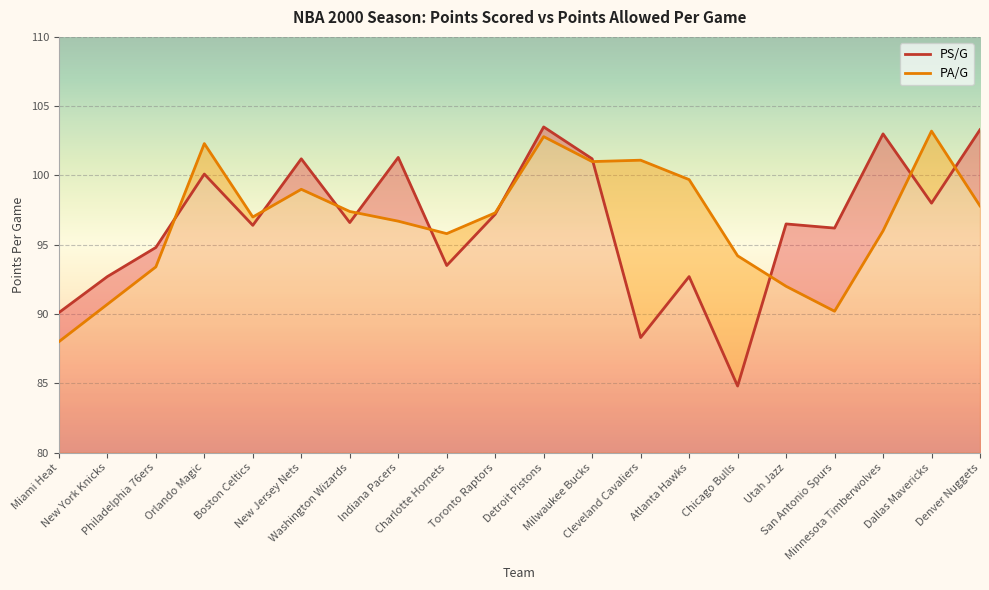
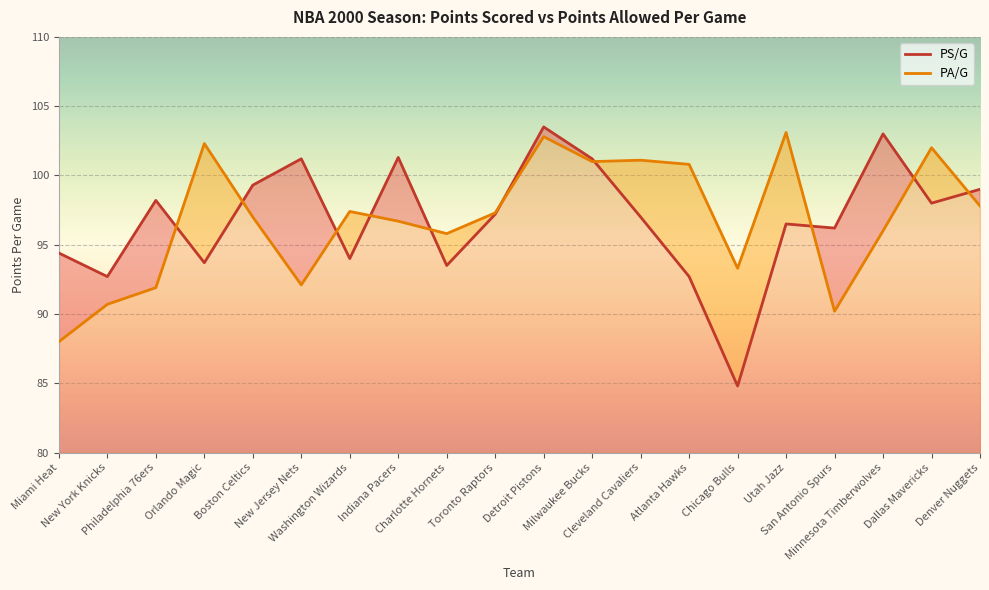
  {
    "PS/G": {
-     "Miami Heat": 90.1,
+     "Miami Heat": 94.4,
      "New York Knicks": 92.7,
-     "Philadelphia 76ers": 94.8,
-     "Orlando Magic": 100.1,
-     "Boston Celtics": 96.4,
+     "Philadelphia 76ers": 98.2,
+     "Orlando Magic": 93.7,
+     "Boston Celtics": 99.3,
      "New Jersey Nets": 101.2,
-     "Washington Wizards": 96.6,
+     "Washington Wizards": 94.0,
      "Indiana Pacers": 101.3,
      "Charlotte Hornets": 93.5,
      "Detroit Pistons": 103.5,
      "Milwaukee Bucks": 101.2,
-     "Cleveland Cavaliers": 88.3,
+     "Cleveland Cavaliers": 97.0,
      "Atlanta Hawks": 92.7,
      "Chicago Bulls": 84.8,
      "Utah Jazz": 96.5,
      "San Antonio Spurs": 96.2,
      "Minnesota Timberwolves": 103.0,
      "Dallas Mavericks": 98.0,
-     "Denver Nuggets": 103.3
+     "Denver Nuggets": 99.0
    },
    "PA/G": {
      "Miami Heat": 88.0,
      "New York Knicks": 90.7,
-     "Philadelphia 76ers": 93.4,
+     "Philadelphia 76ers": 91.9,
      "Orlando Magic": 102.3,
      "Boston Celtics": 97.0,
-     "New Jersey Nets": 99.0,
+     "New Jersey Nets": 92.1,
      "Washington Wizards": 97.4,
      "Indiana Pacers": 96.7,
      "Charlotte Hornets": 95.8,
      "Detroit Pistons": 102.8,
      "Milwaukee Bucks": 101.0,
      "Cleveland Cavaliers": 101.1,
-     "Atlanta Hawks": 99.7,
-     "Chicago Bulls": 94.2,
-     "Utah Jazz": 92.0,
+     "Atlanta Hawks": 100.8,
+     "Chicago Bulls": 93.3,
+     "Utah Jazz": 103.1,
      "San Antonio Spurs": 90.2,
      "Minnesota Timberwolves": 96.0,
-     "Dallas Mavericks": 103.2,
+     "Dallas Mavericks": 102.0,
      "Denver Nuggets": 97.8
    }
  }
